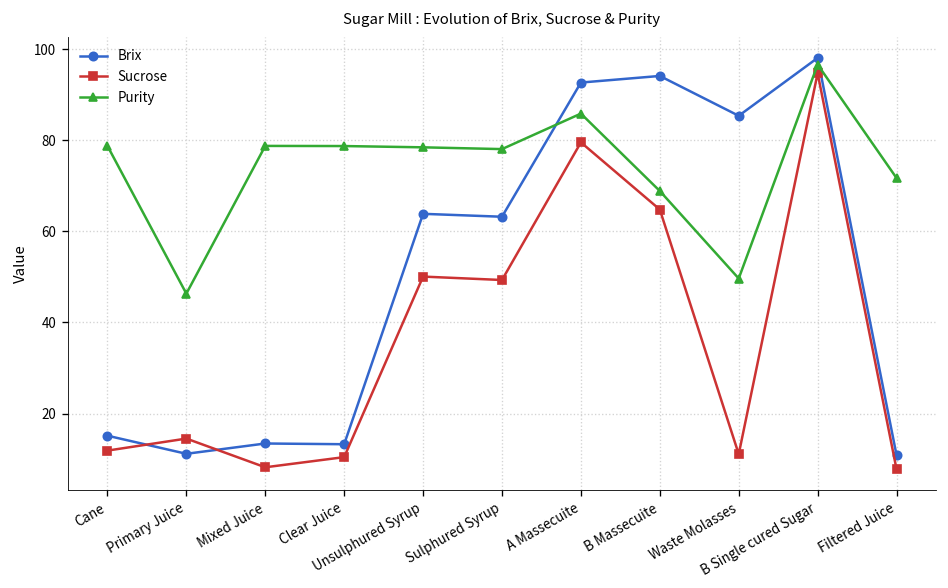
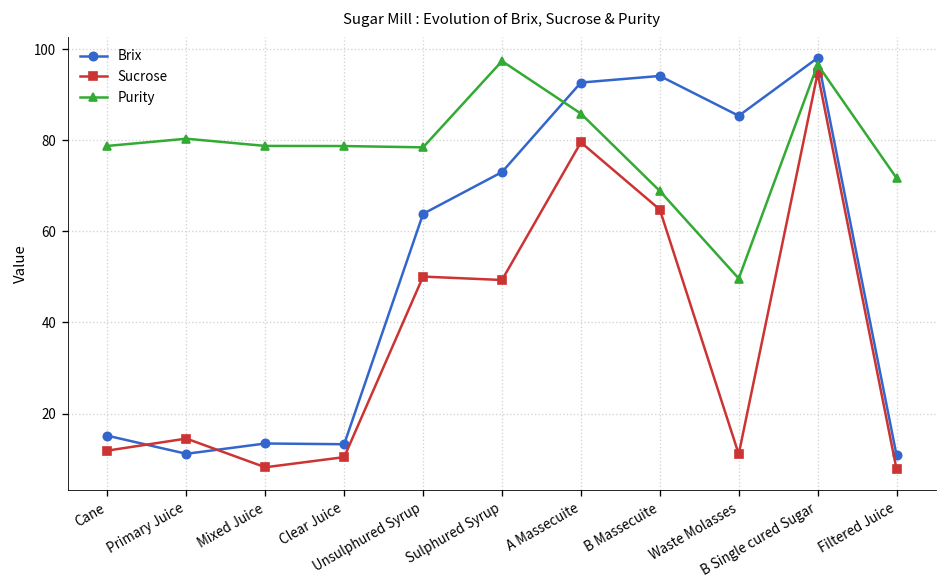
  {
    "Brix": {
      "Cane": 15,
      "Primary Juice": 11,
      "Mixed Juice": 13,
      "Clear Juice": 13,
      "Unsulphured Syrup": 64,
-     "Sulphured Syrup": 63,
+     "Sulphured Syrup": 73,
      "A Massecuite": 93,
      "B Massecuite": 94,
      "Waste Molasses": 85,
      "B Single cured Sugar": 98,
      "Filtered Juice": 11
    },
    "Sucrose": {
      "Cane": 12,
      "Primary Juice": 15,
      "Mixed Juice": 8,
      "Clear Juice": 10,
      "Unsulphured Syrup": 50,
      "Sulphured Syrup": 49,
      "A Massecuite": 80,
      "B Massecuite": 65,
      "Waste Molasses": 11,
      "B Single cured Sugar": 95,
      "Filtered Juice": 8
    },
    "Purity": {
      "Cane": 79,
-     "Primary Juice": 46,
+     "Primary Juice": 80,
      "Mixed Juice": 79,
      "Clear Juice": 79,
      "Unsulphured Syrup": 78,
-     "Sulphured Syrup": 78,
+     "Sulphured Syrup": 97,
      "A Massecuite": 86,
      "B Massecuite": 69,
      "Waste Molasses": 50,
      "B Single cured Sugar": 97,
      "Filtered Juice": 72
    }
  }
